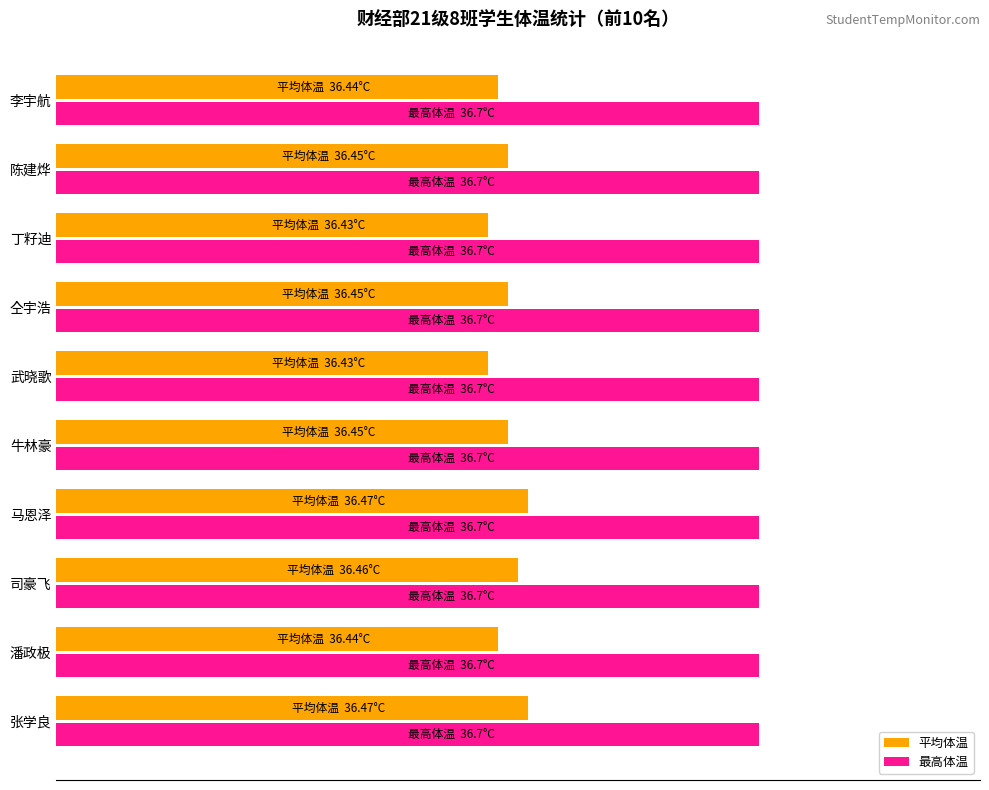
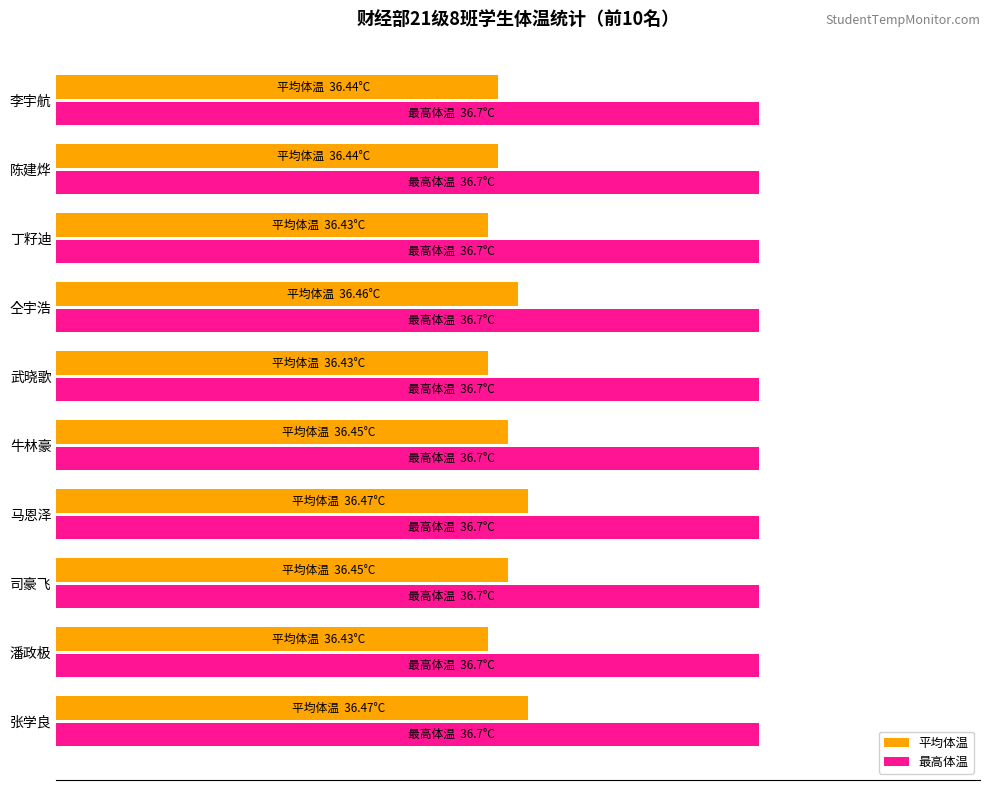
  {
    "平均体温": {
-     "陈建烨": "36.45°C",
-     "仝宇浩": "36.45°C",
-     "司豪飞": "36.46°C",
-     "潘政极": "36.44°C"
+     "陈建烨": "36.44°C",
+     "仝宇浩": "36.46°C",
+     "司豪飞": "36.45°C",
+     "潘政极": "36.43°C"
    }
  }
